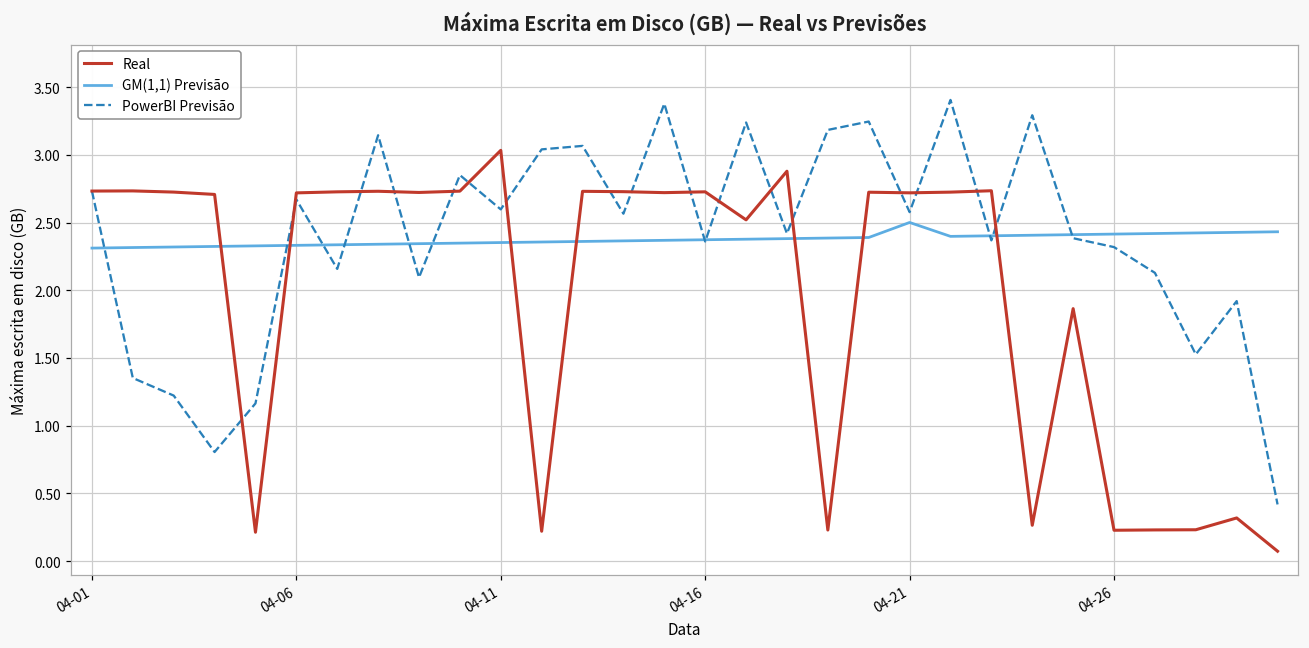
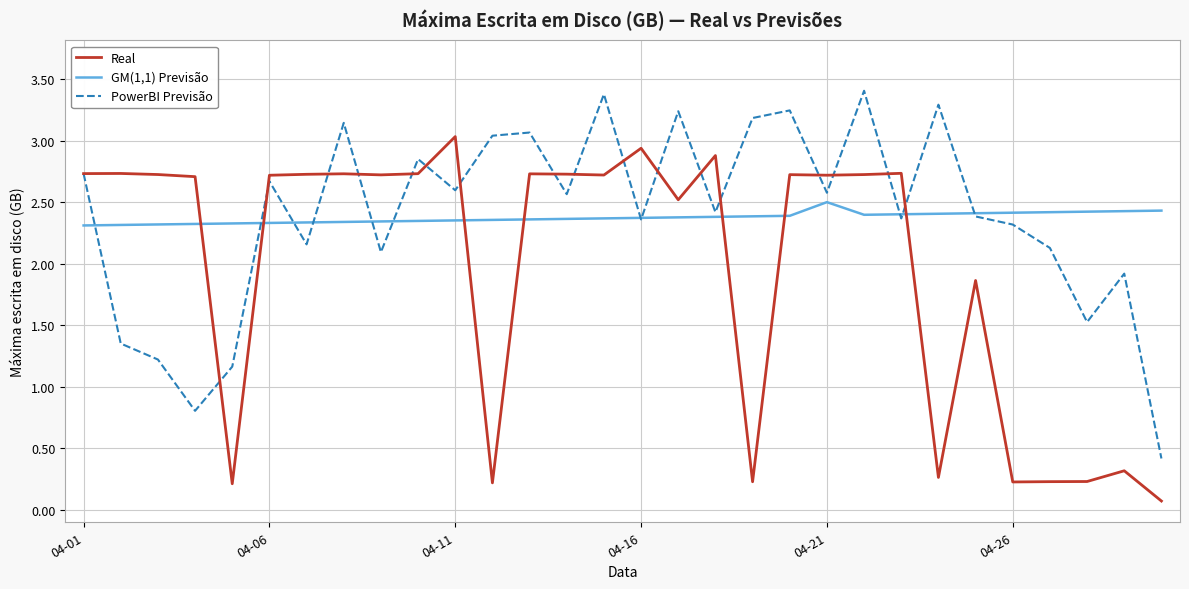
  {
    "Real": {
      "04-06": 2.72,
      "04-11": 3.03,
-     "04-16": 2.73,
+     "04-16": 2.94,
      "04-21": 2.72,
      "04-26": 0.23
    },
    "GM(1,1) Previsão": {
      "04-01": 2.31,
      "04-06": 2.33,
      "04-11": 2.35,
      "04-21": 2.50,
      "04-26": 2.42
    },
    "PowerBI Previsão": {
      "04-06": 2.67,
      "04-11": 2.60,
      "04-21": 2.58,
      "04-26": 2.32
    }
  }
